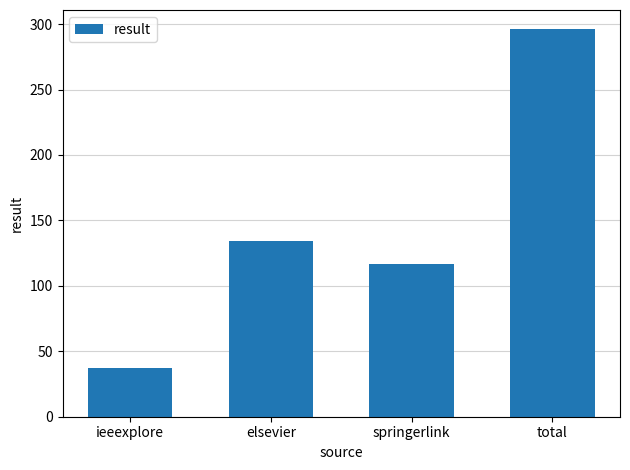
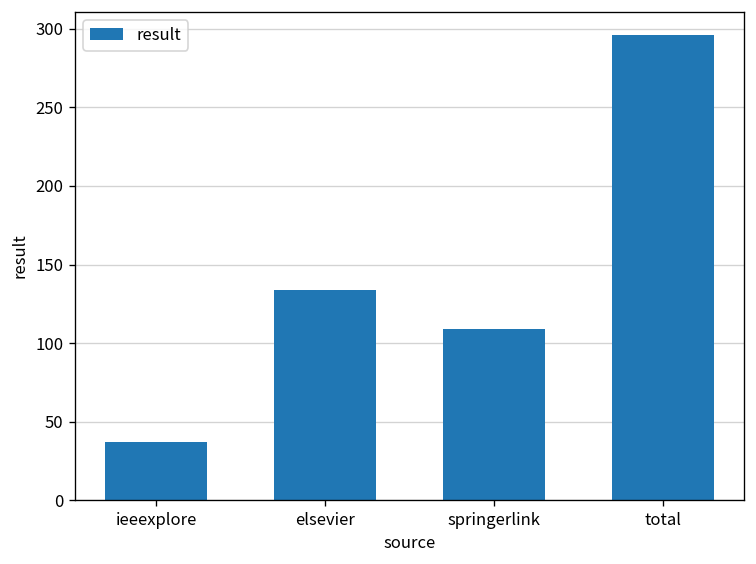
  {
    "ieeexplore": 37,
    "elsevier": 134,
-   "springerlink": 117,
+   "springerlink": 109,
    "total": 296
  }
